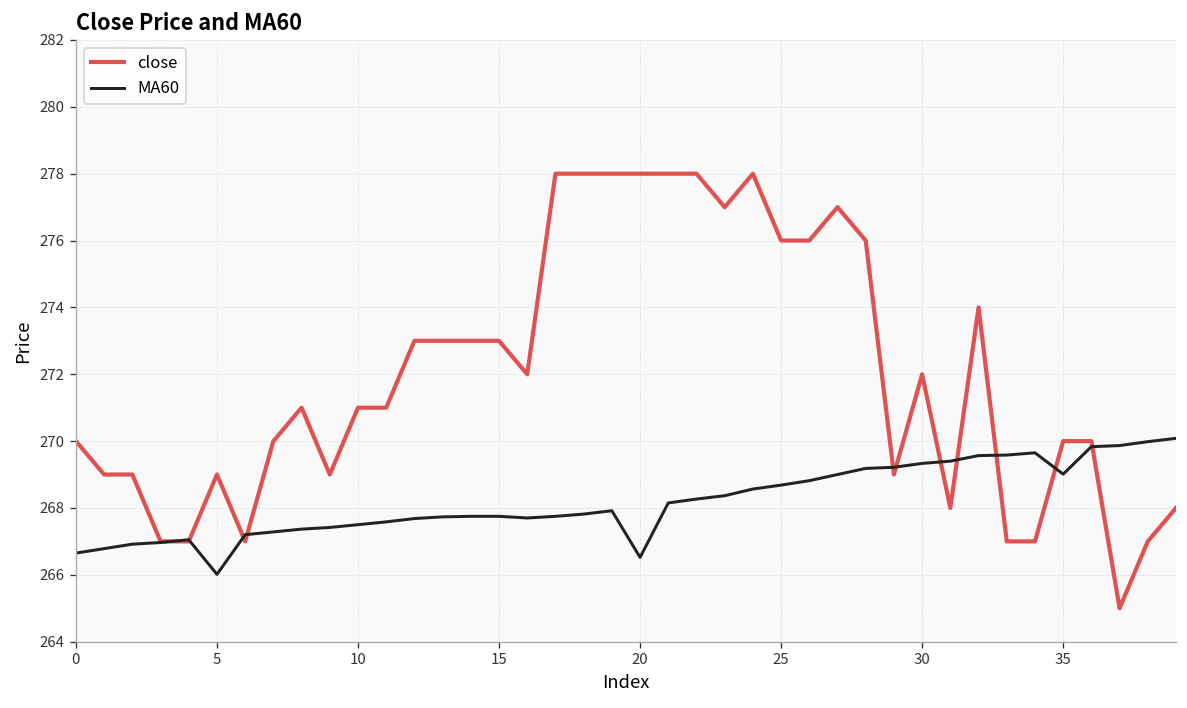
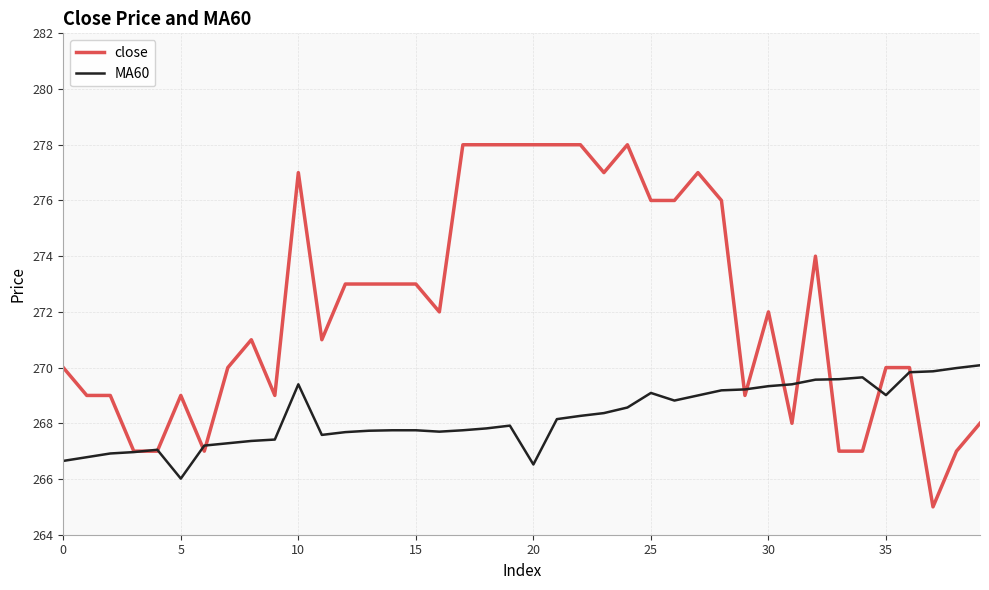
  {
    "close": {
      "0": 270,
      "5": 269,
-     "10": 271,
+     "10": 277,
      "15": 273,
      "20": 278,
      "25": 276,
      "30": 272,
      "35": 270
    },
    "MA60": {
      "0": 266.7,
      "5": 266.0,
-     "10": 267.5,
+     "10": 269.4,
      "15": 267.8,
      "20": 266.5,
-     "25": 268.7,
+     "25": 269.1,
      "30": 269.3,
      "35": 269.0
    }
  }
